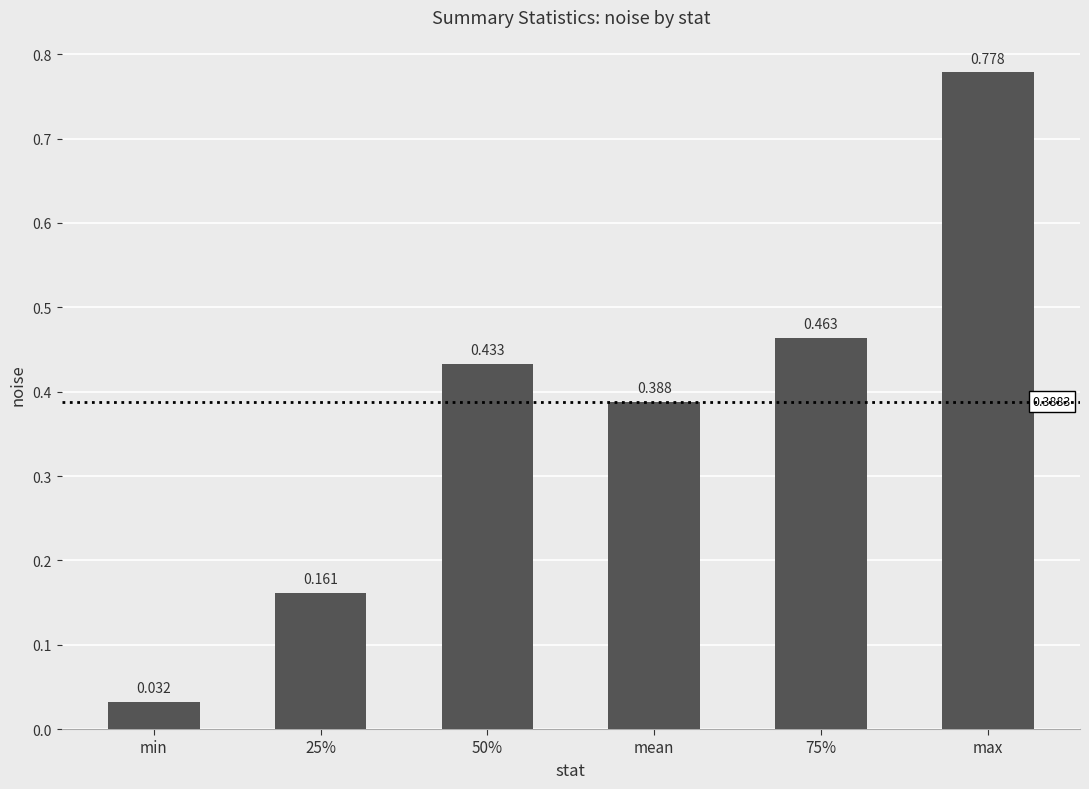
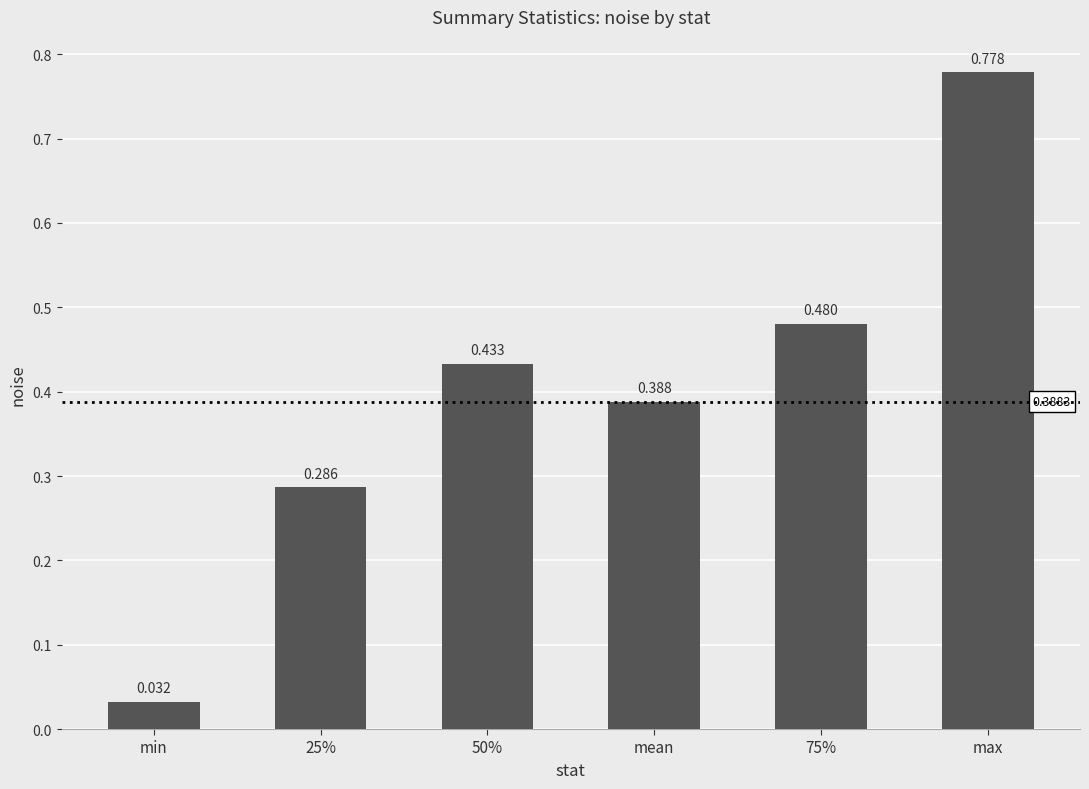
  {
    "min": 0.032,
-   "25%": 0.161,
+   "25%": 0.286,
    "50%": 0.433,
    "mean": 0.388,
-   "75%": 0.463,
+   "75%": 0.480,
    "max": 0.778
  }
